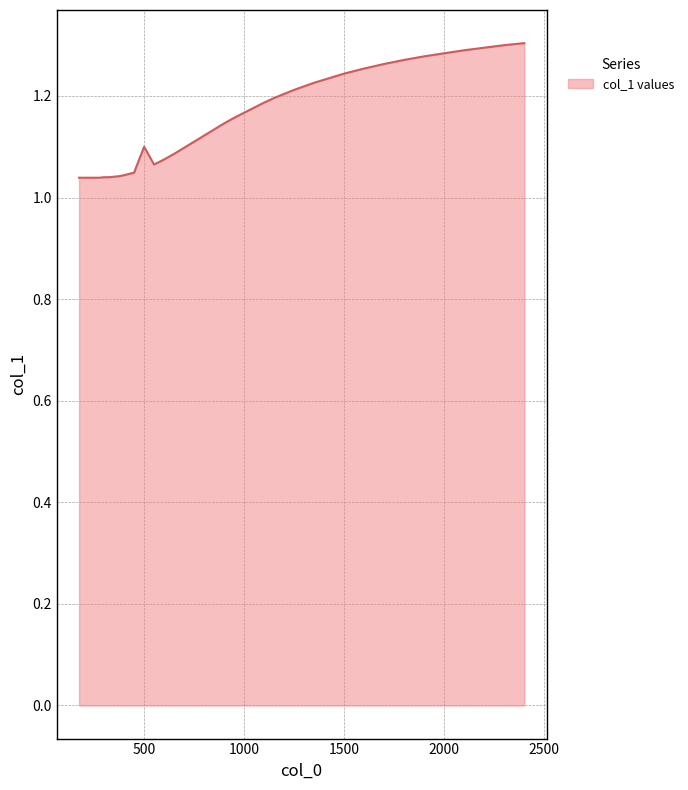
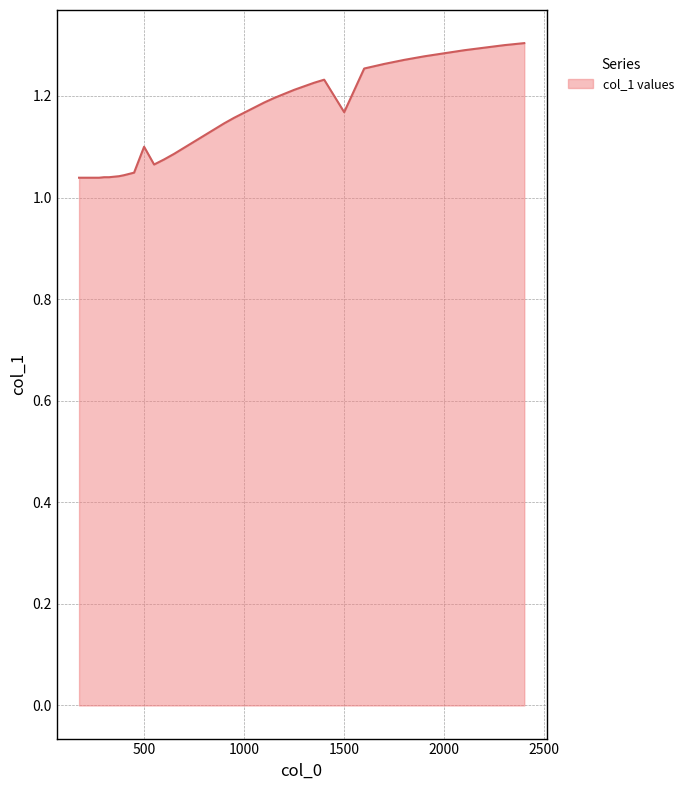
  {
    "500": 1.10,
    "1000": 1.17,
-   "1500": 1.24,
+   "1500": 1.17,
    "2000": 1.28
  }
